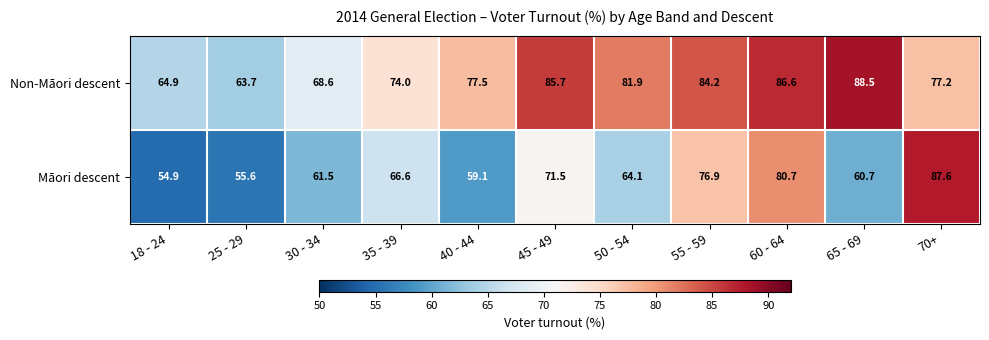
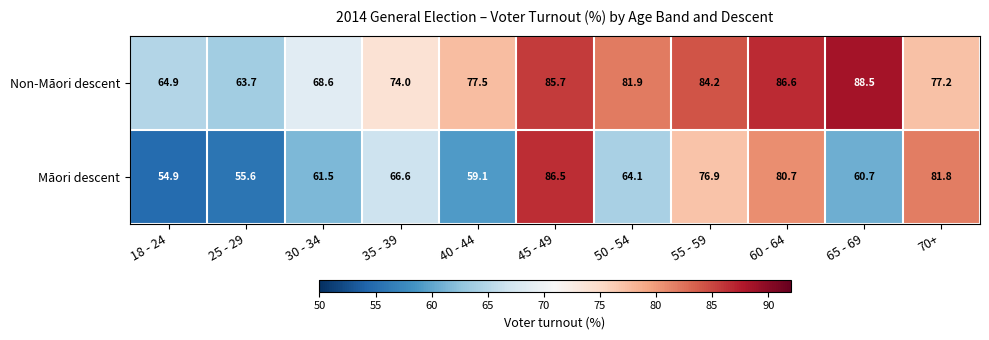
  {
    "Non-Māori descent": {
      "18 - 24": 64.9,
      "25 - 29": 63.7,
      "30 - 34": 68.6,
      "35 - 39": 74.0,
      "40 - 44": 77.5,
      "45 - 49": 85.7,
      "50 - 54": 81.9,
      "55 - 59": 84.2,
      "60 - 64": 86.6,
      "65 - 69": 88.5,
      "70+": 77.2
    },
    "Māori descent": {
      "18 - 24": 54.9,
      "25 - 29": 55.6,
      "30 - 34": 61.5,
      "35 - 39": 66.6,
      "40 - 44": 59.1,
-     "45 - 49": 71.5,
+     "45 - 49": 86.5,
      "50 - 54": 64.1,
      "55 - 59": 76.9,
      "60 - 64": 80.7,
      "65 - 69": 60.7,
-     "70+": 87.6
+     "70+": 81.8
    }
  }
